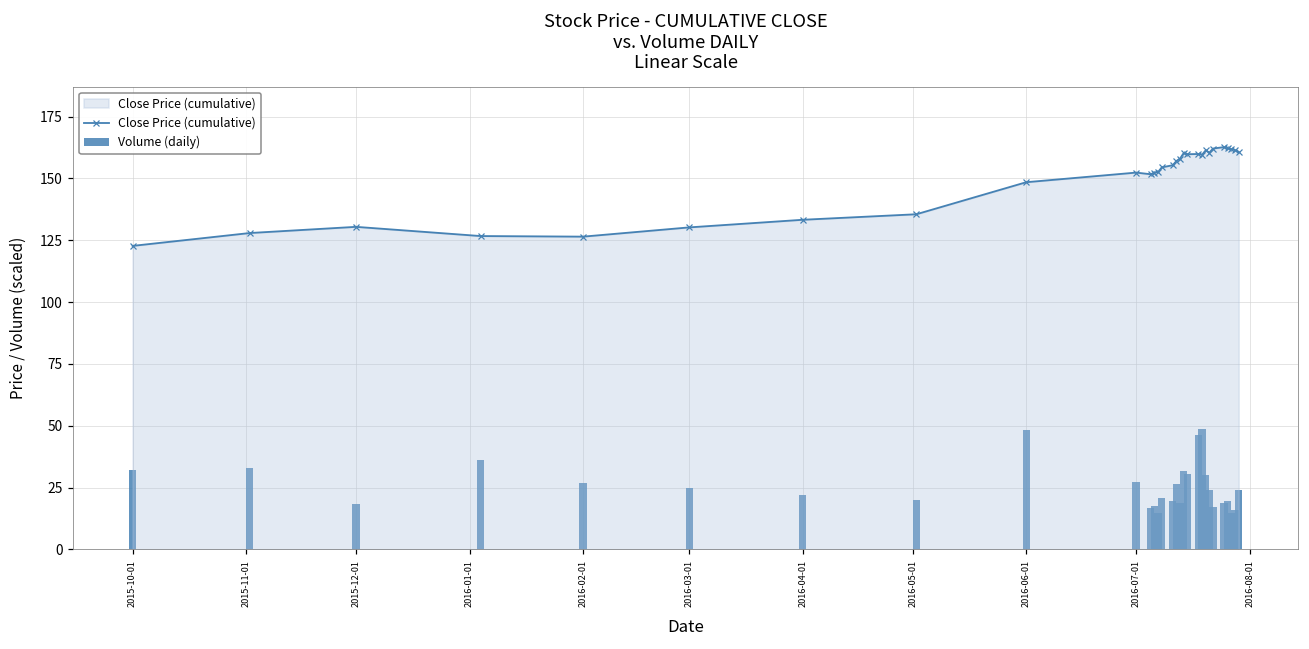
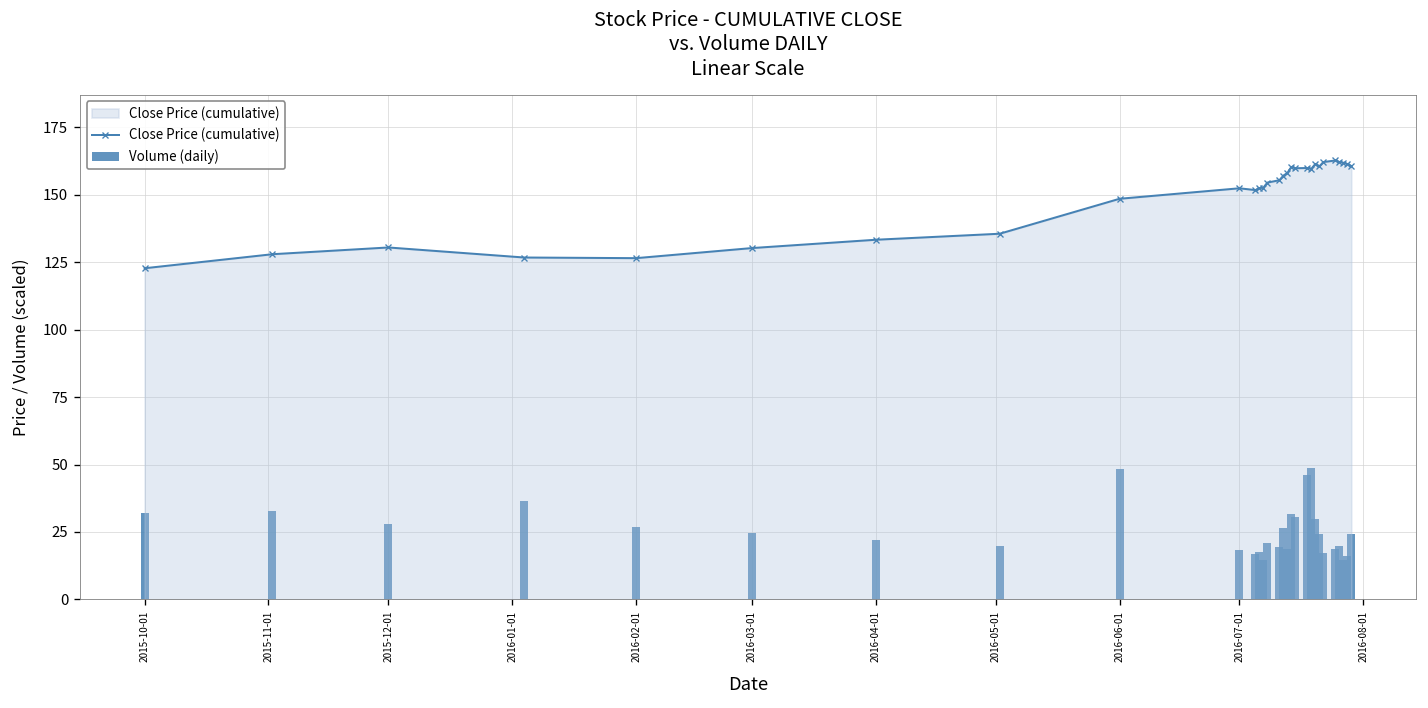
  {
    "Volume (daily)": {
      "2015-10-01": 32,
-     "2015-12-01": 18,
+     "2015-12-01": 28,
      "2016-02-01": 27,
      "2016-03-01": 25,
      "2016-04-01": 22,
      "2016-06-01": 48,
-     "2016-07-01": 27
+     "2016-07-01": 18
    }
  }
